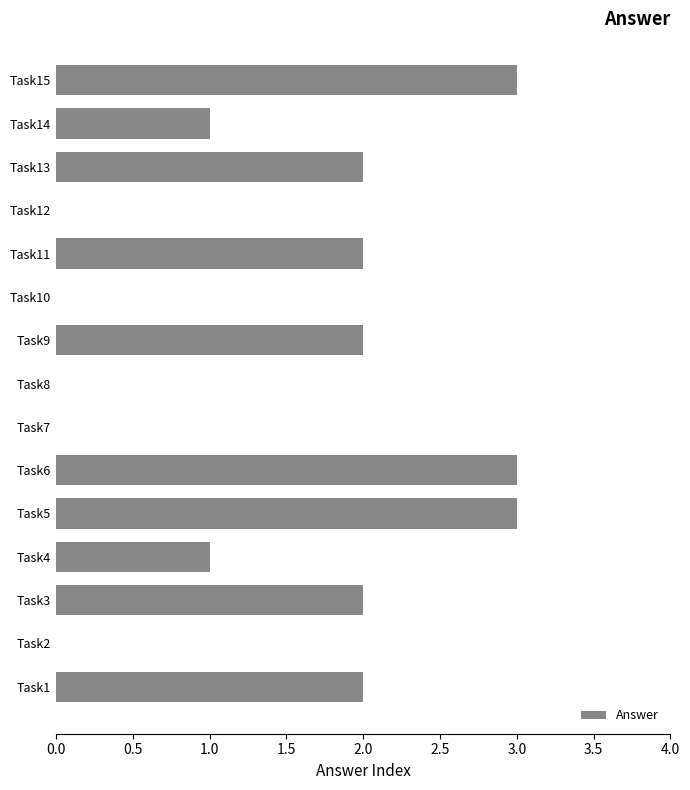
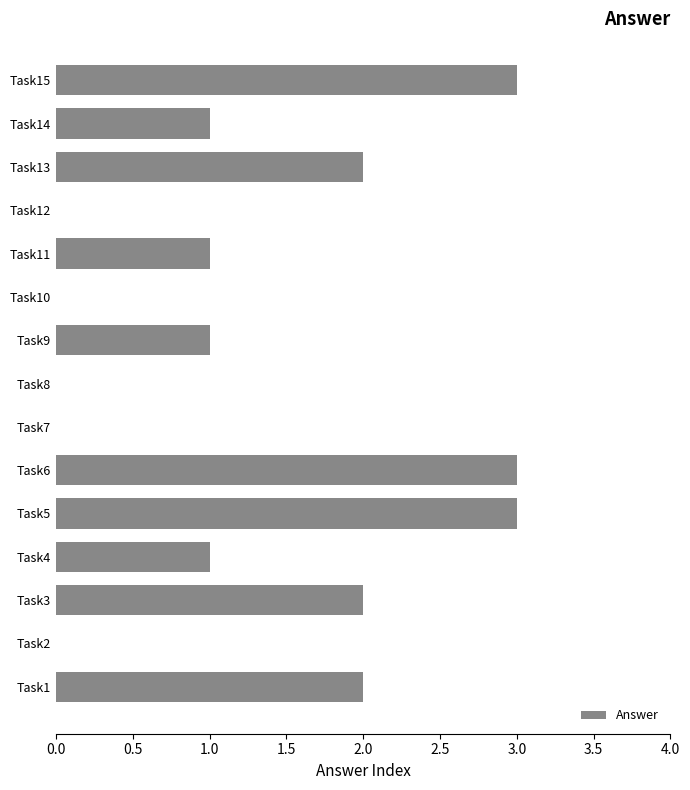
  {
    "Task15": 3,
    "Task14": 1,
    "Task13": 2,
    "Task12": 0,
-   "Task11": 2,
+   "Task11": 1,
    "Task10": 0,
-   "Task9": 2,
+   "Task9": 1,
    "Task8": 0,
    "Task7": 0,
    "Task6": 3,
    "Task5": 3,
    "Task4": 1,
    "Task3": 2,
    "Task2": 0,
    "Task1": 2
  }
